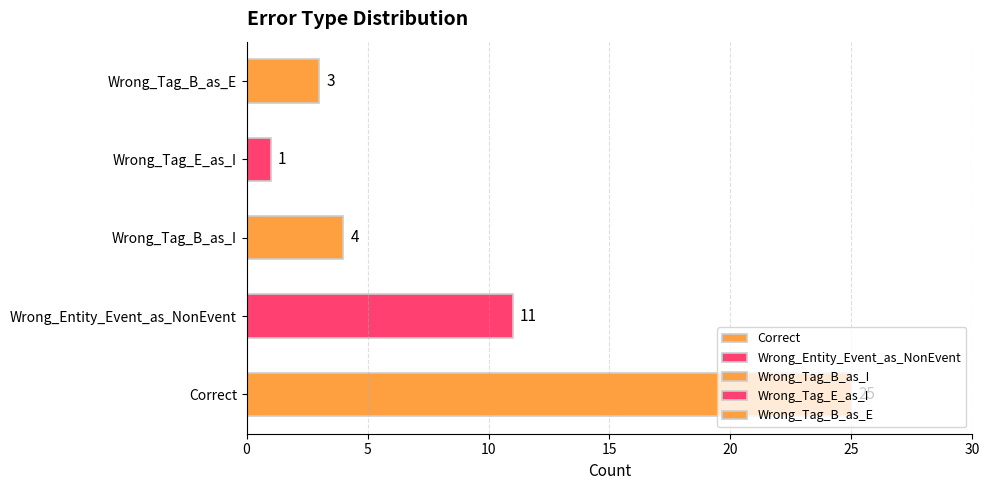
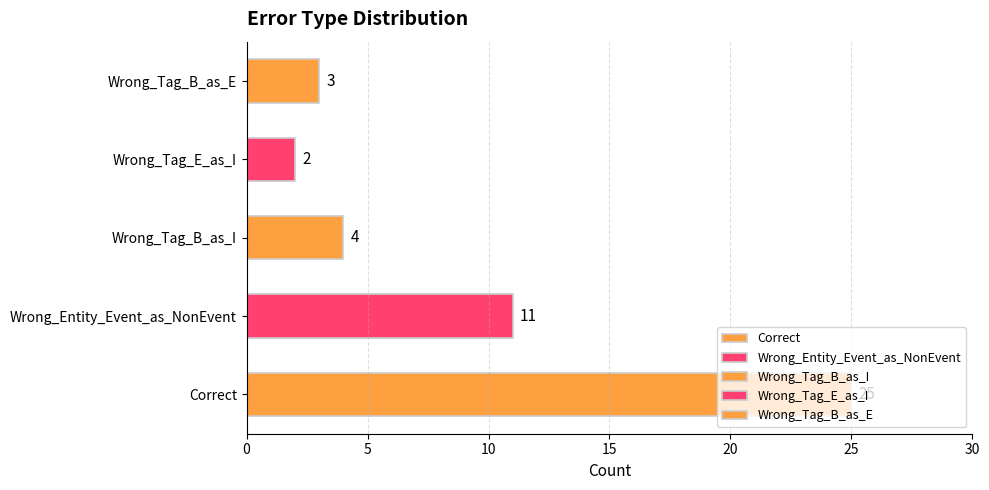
  {
    "Wrong_Tag_B_as_E": 3,
-   "Wrong_Tag_E_as_I": 1,
+   "Wrong_Tag_E_as_I": 2,
    "Wrong_Tag_B_as_I": 4,
    "Wrong_Entity_Event_as_NonEvent": 11
  }
